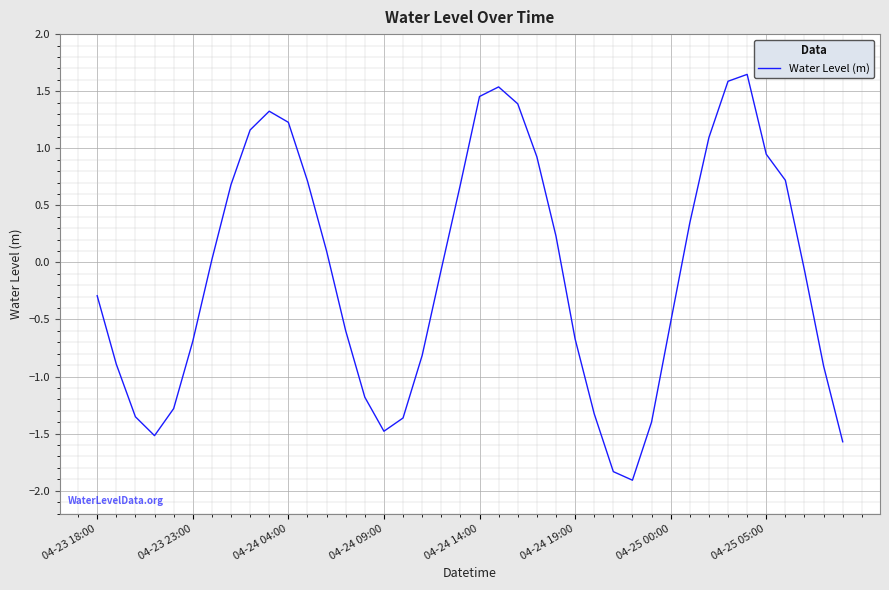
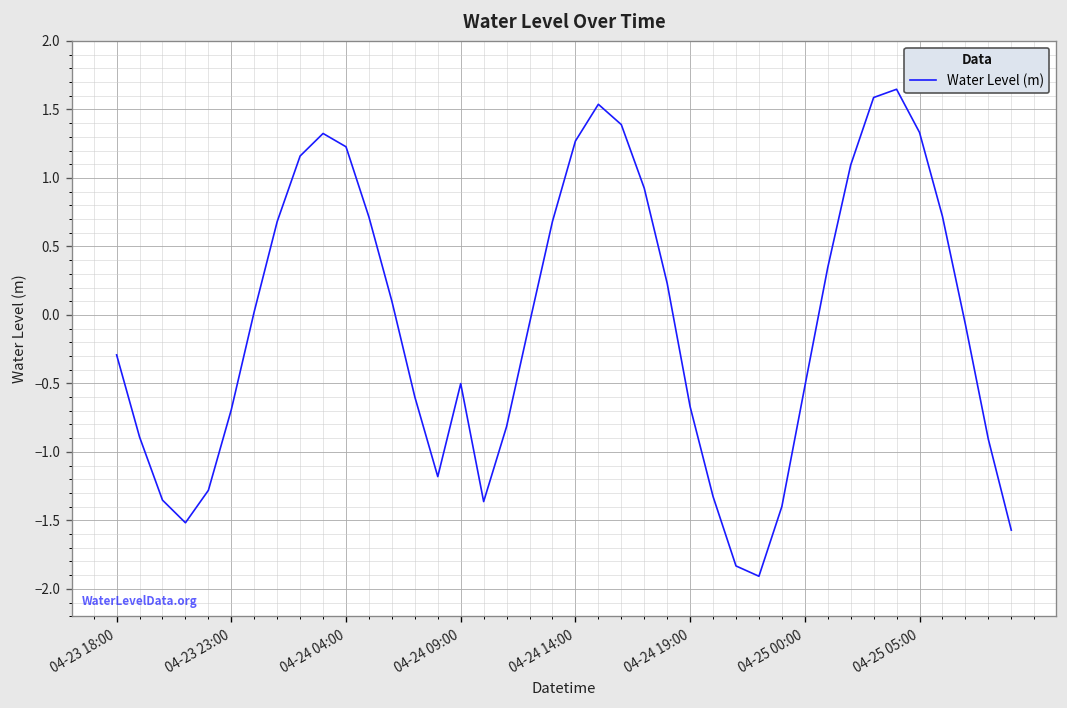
  {
    "04-23 18:00": -0.29,
    "04-23 23:00": -0.69,
    "04-24 04:00": 1.23,
-   "04-24 09:00": -1.48,
-   "04-24 14:00": 1.45,
+   "04-24 09:00": -0.50,
+   "04-24 14:00": 1.27,
    "04-24 19:00": -0.67,
    "04-25 00:00": -0.52,
-   "04-25 05:00": 0.95
+   "04-25 05:00": 1.33
  }
